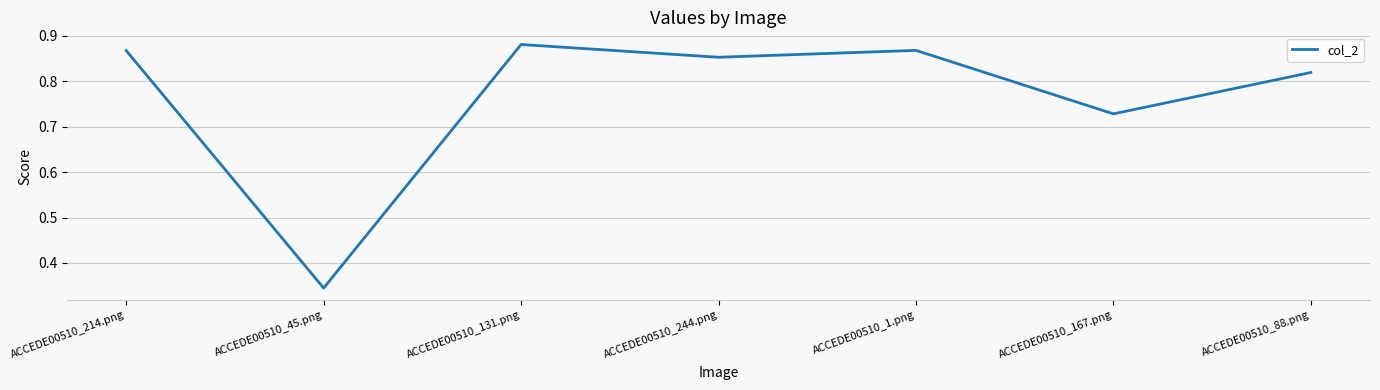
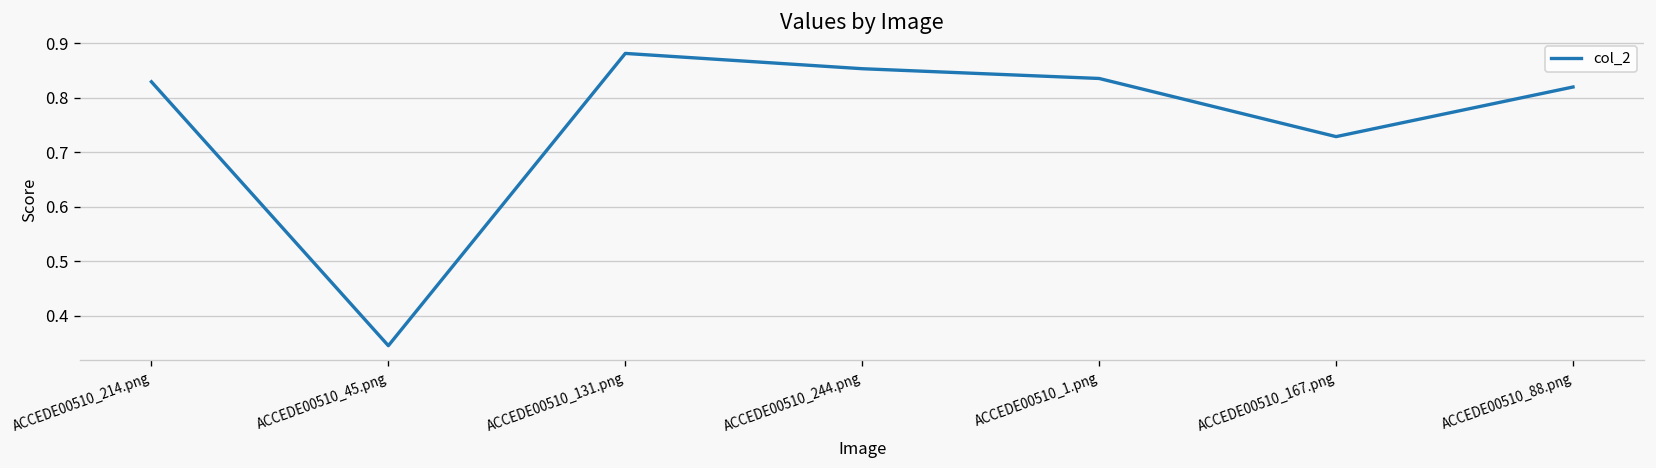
  {
-   "ACCEDE00510_214.png": 0.87,
+   "ACCEDE00510_214.png": 0.83,
    "ACCEDE00510_45.png": 0.34,
    "ACCEDE00510_131.png": 0.88,
    "ACCEDE00510_244.png": 0.85,
-   "ACCEDE00510_1.png": 0.87,
+   "ACCEDE00510_1.png": 0.84,
    "ACCEDE00510_167.png": 0.73,
    "ACCEDE00510_88.png": 0.82
  }
